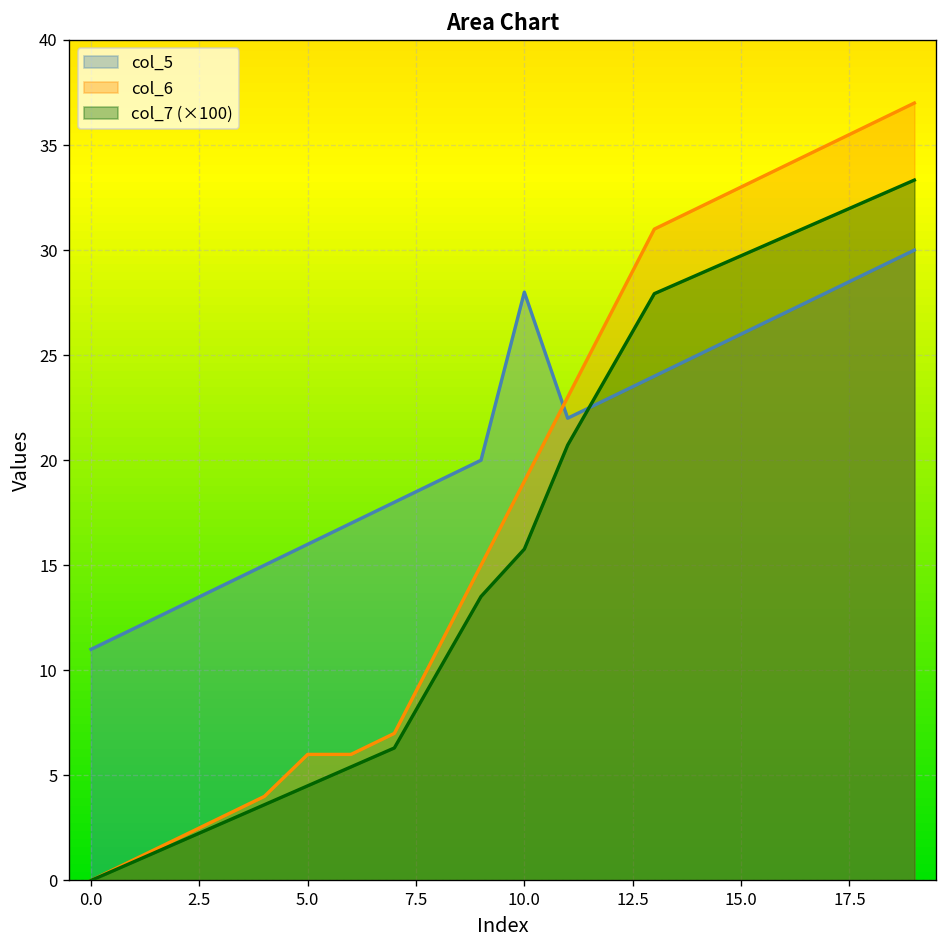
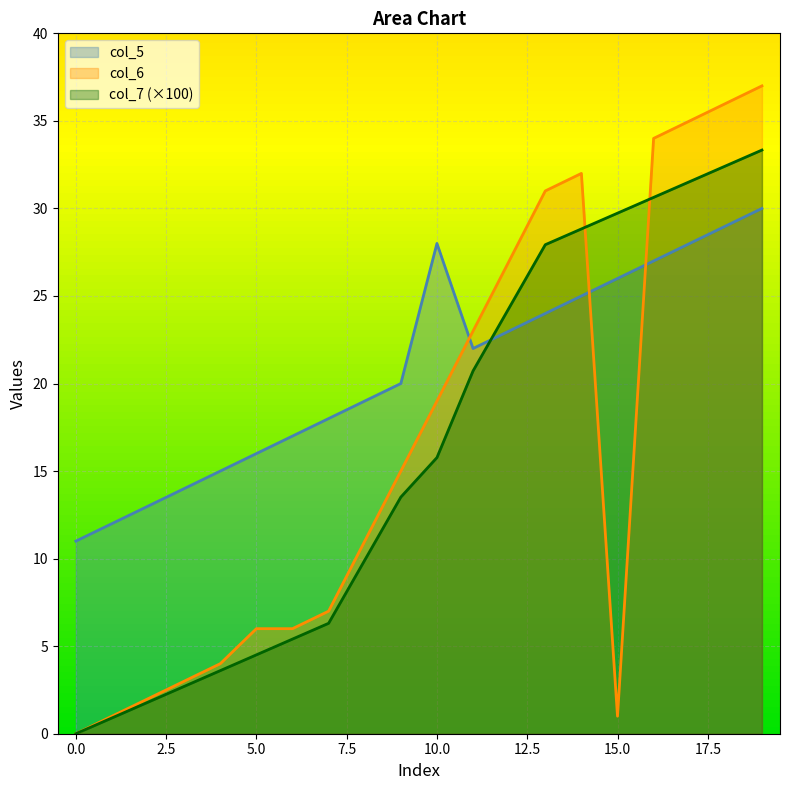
  {
    "col_5": {
      "0.0": 11,
      "5.0": 16,
      "10.0": 28,
      "15.0": 26
    },
    "col_6": {
      "5.0": 6,
      "10.0": 19,
-     "15.0": 33
+     "15.0": 1
    },
    "col_7 (×100)": {
      "5.0": 4.5,
      "10.0": 15.8,
      "15.0": 29.7
    }
  }
